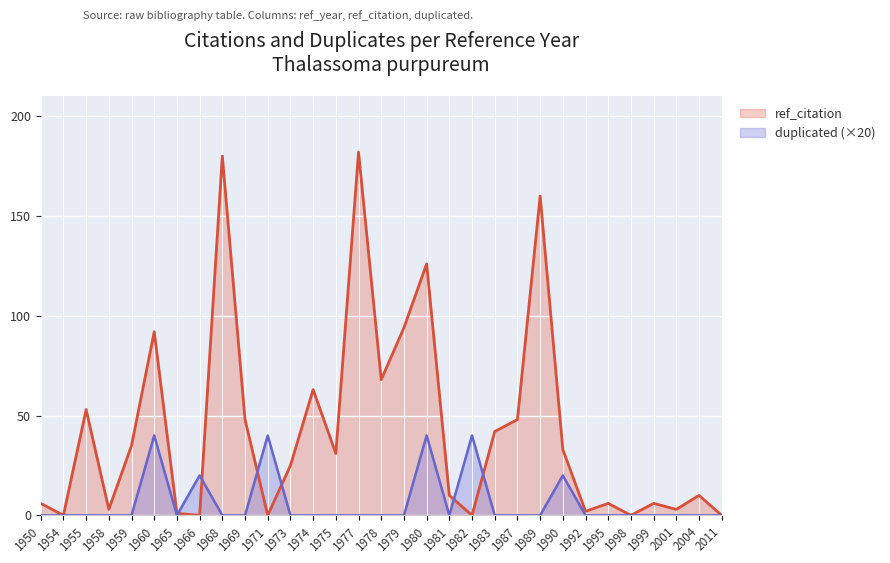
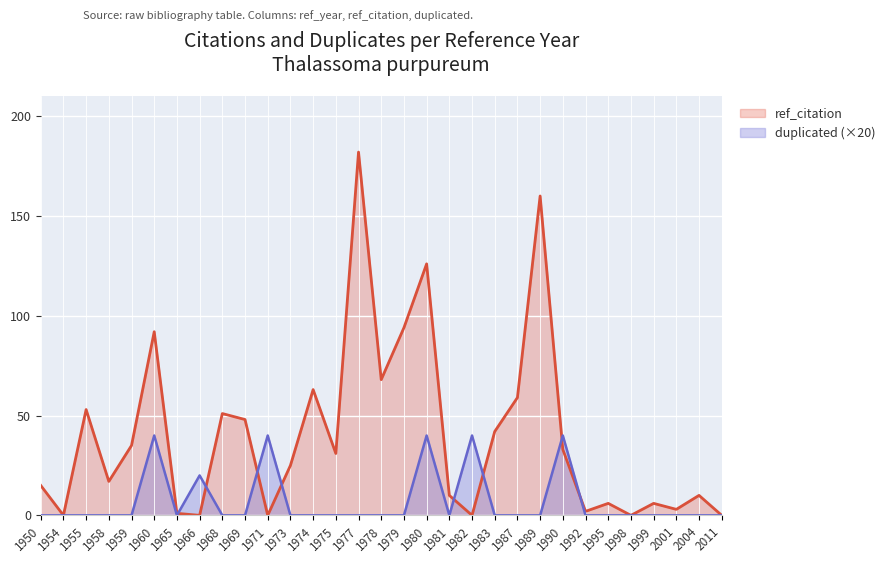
  {
    "ref_citation": {
-     "1950": 6,
+     "1950": 15,
      "1955": 53,
-     "1958": 3,
+     "1958": 17,
      "1959": 35,
      "1960": 92,
      "1966": 0,
-     "1968": 180,
+     "1968": 51,
      "1969": 48,
      "1971": 0,
      "1973": 25,
      "1974": 63,
      "1975": 31,
      "1977": 182,
      "1978": 68,
      "1979": 94,
      "1980": 126,
      "1981": 10,
      "1982": 0,
      "1983": 42,
-     "1987": 48,
+     "1987": 59,
      "1989": 160,
      "1990": 33,
      "1992": 2,
      "1995": 6,
      "1999": 6,
      "2001": 3,
      "2004": 10
    },
    "duplicated (×20)": {
      "1950": 0,
      "1955": 0,
      "1958": 0,
      "1959": 0,
      "1960": 40,
      "1966": 20,
      "1968": 0,
      "1969": 0,
      "1971": 40,
      "1973": 0,
      "1974": 0,
      "1975": 0,
      "1977": 0,
      "1978": 0,
      "1979": 0,
      "1980": 40,
      "1981": 0,
      "1982": 40,
      "1983": 0,
      "1987": 0,
      "1989": 0,
-     "1990": 20,
+     "1990": 40,
      "1992": 0,
      "1995": 0,
      "1999": 0,
      "2001": 0,
      "2004": 0
    }
  }
